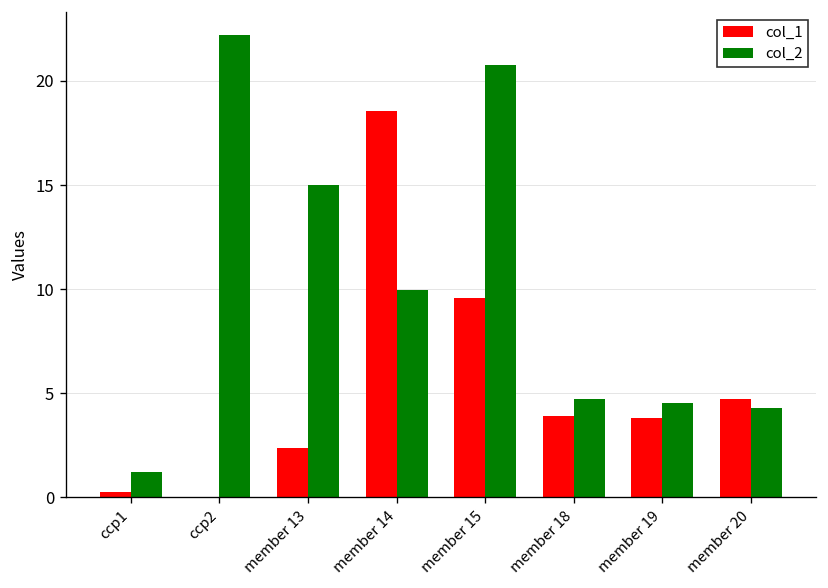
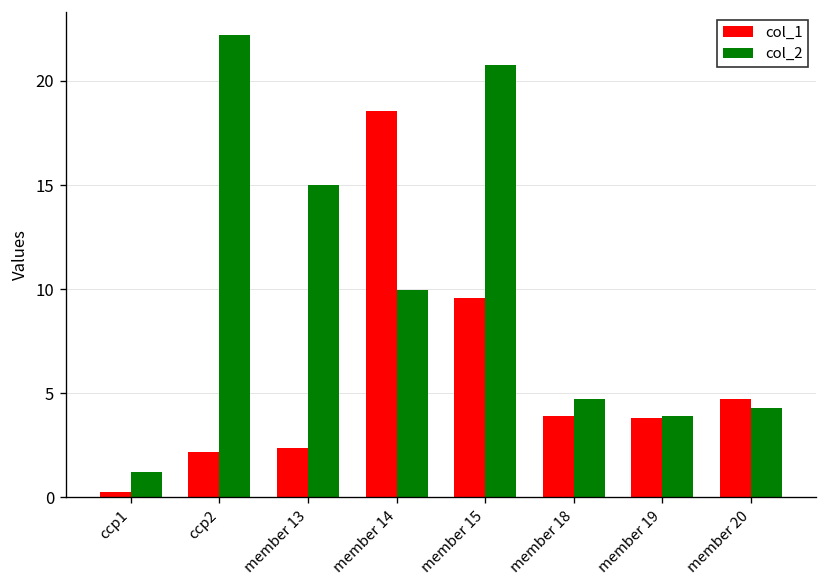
  {
    "col_1": {
      "ccp1": 0.2,
-     "ccp2": 0.0,
+     "ccp2": 2.2,
      "member 13": 2.4,
      "member 14": 18.6,
      "member 15": 9.6,
      "member 18": 3.9,
      "member 19": 3.8,
      "member 20": 4.7
    },
    "col_2": {
      "ccp1": 1.2,
      "ccp2": 22.2,
      "member 13": 15.0,
      "member 14": 10.0,
      "member 15": 20.7,
      "member 18": 4.7,
-     "member 19": 4.5,
+     "member 19": 3.9,
      "member 20": 4.3
    }
  }
